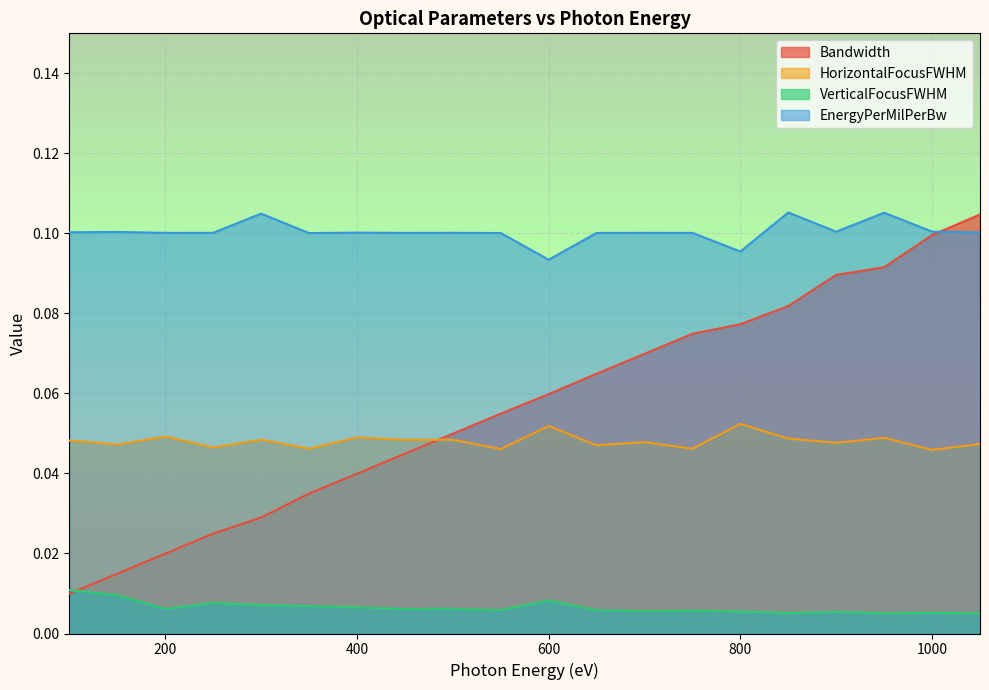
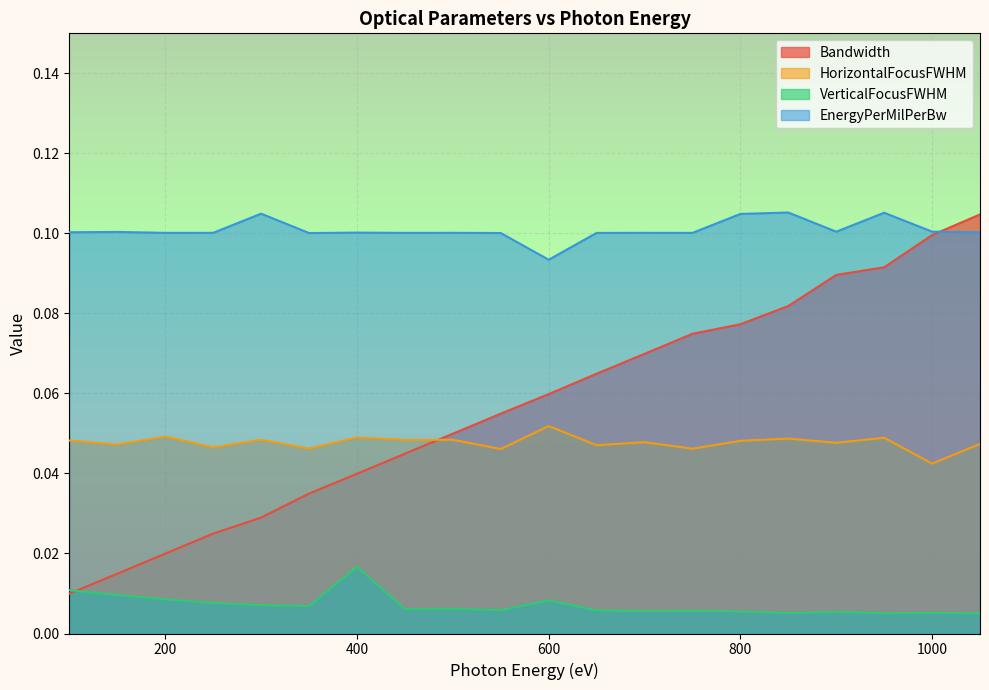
  {
    "Bandwidth": {
      "200": 0.020,
      "400": 0.040,
      "600": 0.060,
      "800": 0.077,
      "1000": 0.100
    },
    "HorizontalFocusFWHM": {
      "200": 0.049,
      "400": 0.049,
      "600": 0.052,
-     "800": 0.052,
-     "1000": 0.046
+     "800": 0.048,
+     "1000": 0.042
    },
    "VerticalFocusFWHM": {
-     "200": 0.006,
-     "400": 0.007,
+     "200": 0.009,
+     "400": 0.017,
      "600": 0.008,
      "800": 0.006,
      "1000": 0.005
    },
    "EnergyPerMilPerBw": {
      "200": 0.100,
      "400": 0.100,
      "600": 0.093,
-     "800": 0.095,
+     "800": 0.105,
      "1000": 0.100
    }
  }
